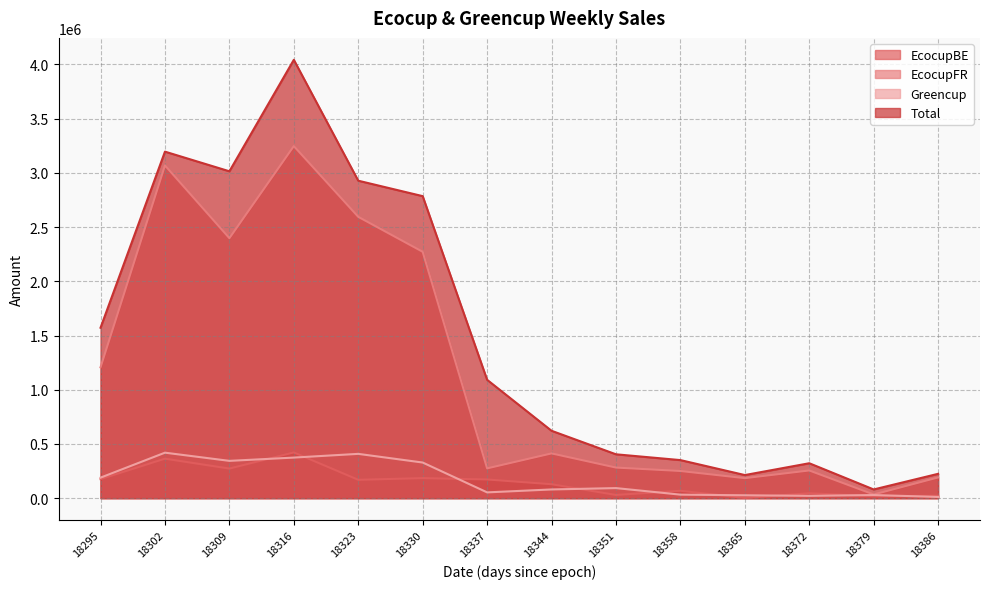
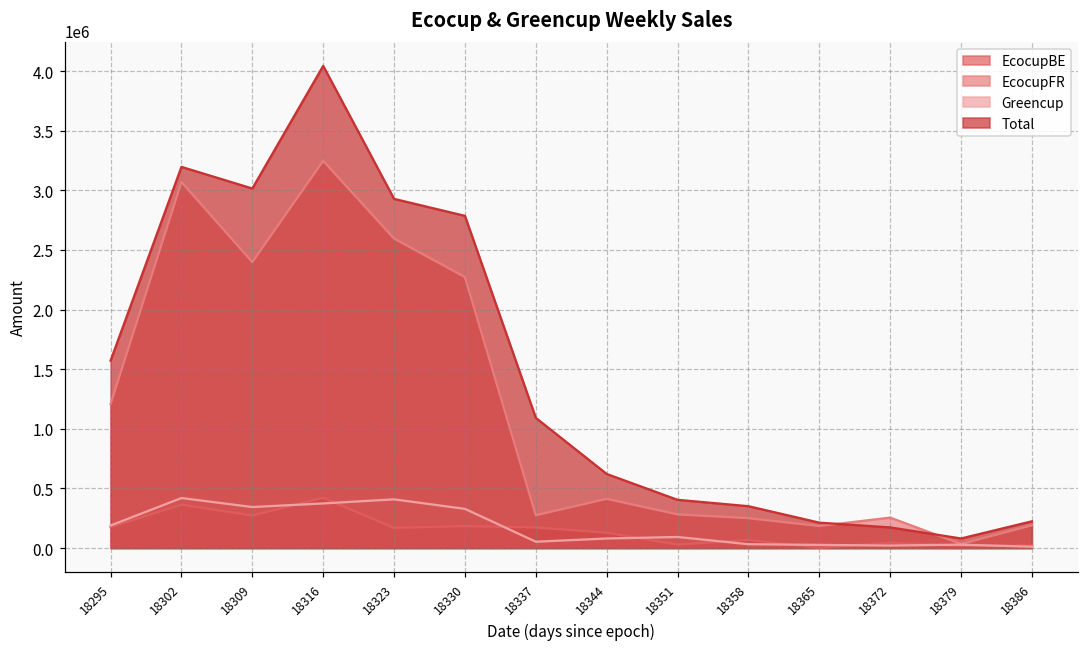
  {
    "Total": {
      "18295": 1570000,
      "18302": 3200000,
      "18309": 3010000,
      "18316": 4040000,
      "18323": 2930000,
      "18330": 2790000,
      "18337": 1090000,
      "18344": 620000,
      "18351": 400000,
      "18358": 350000,
      "18365": 210000,
-     "18372": 320000,
+     "18372": 170000,
      "18379": 80000,
      "18386": 220000
    }
  }
